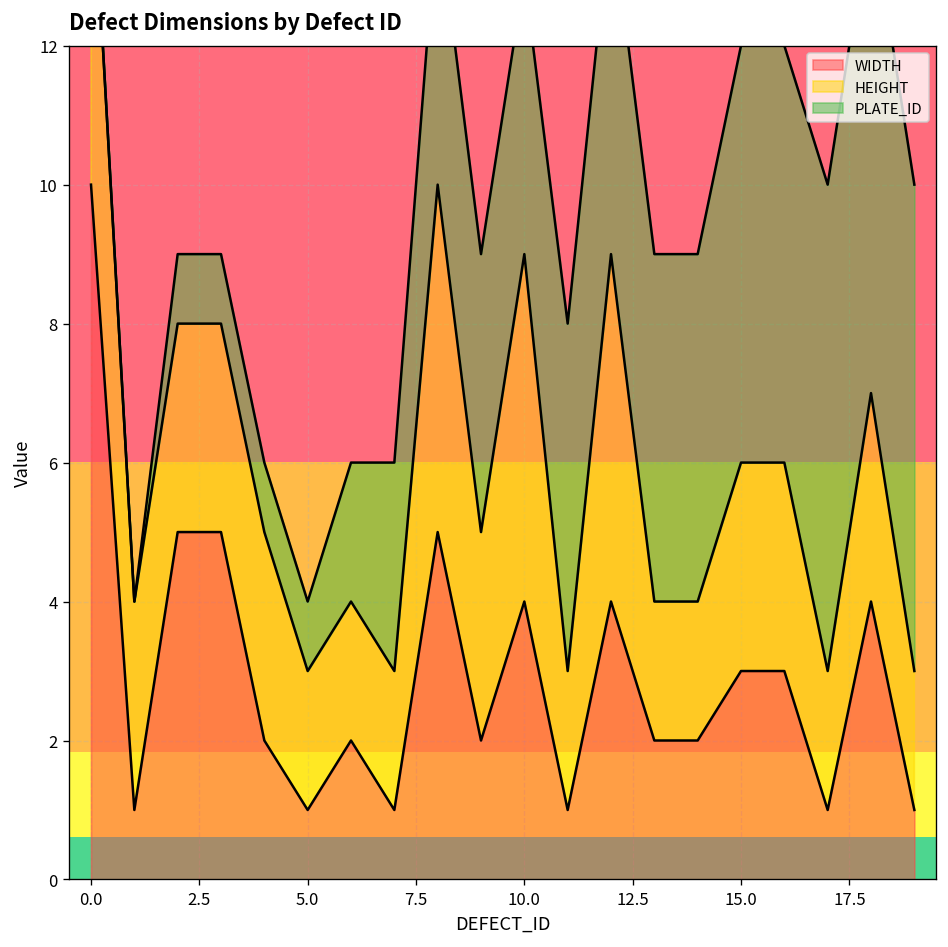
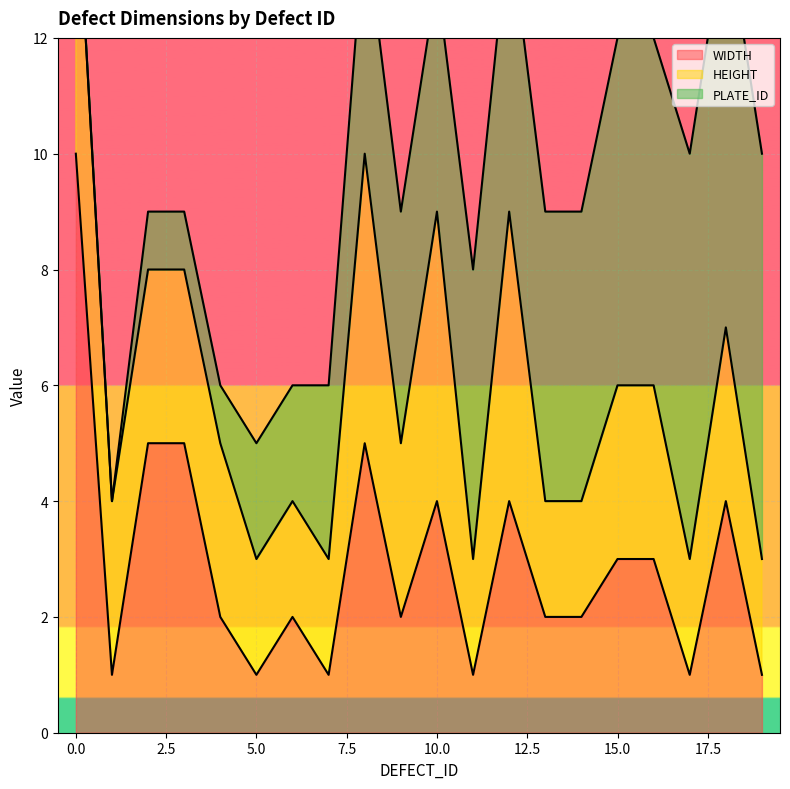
  {
    "WIDTH": {
      "0.0": 10,
      "5.0": 1,
      "10.0": 4,
      "15.0": 3
    },
    "HEIGHT": {
      "5.0": 3,
      "10.0": 9,
      "15.0": 6
    },
    "PLATE_ID": {
-     "5.0": 1,
+     "5.0": 2,
      "15.0": 12
    }
  }
